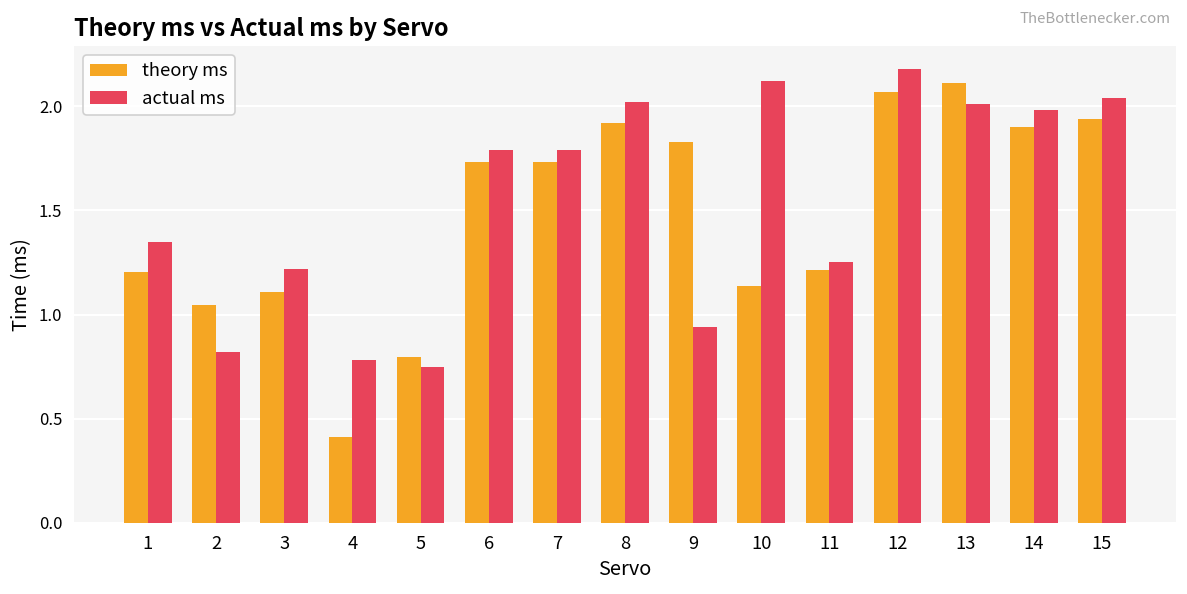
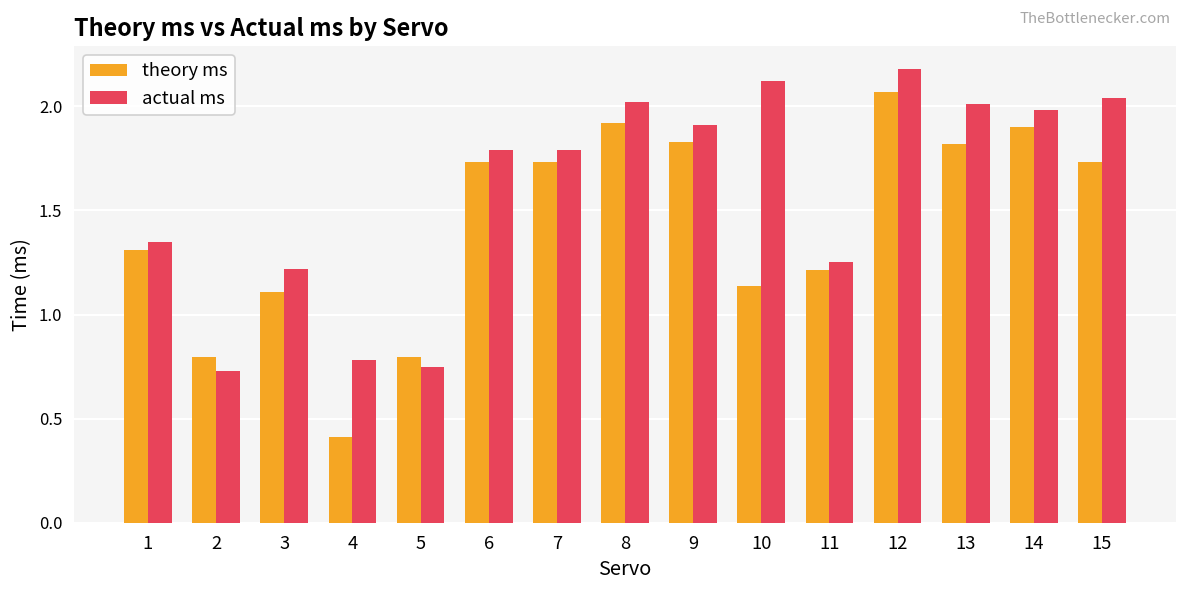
  {
    "theory ms": {
-     "1": 1.21,
-     "2": 1.05,
+     "1": 1.31,
+     "2": 0.79,
      "3": 1.11,
      "4": 0.41,
      "5": 0.79,
      "6": 1.73,
      "7": 1.73,
      "8": 1.92,
      "9": 1.83,
      "10": 1.14,
      "11": 1.21,
      "12": 2.07,
-     "13": 2.11,
+     "13": 1.82,
      "14": 1.90,
-     "15": 1.94
+     "15": 1.73
    },
    "actual ms": {
      "1": 1.35,
-     "2": 0.82,
+     "2": 0.73,
      "3": 1.22,
      "4": 0.78,
      "5": 0.75,
      "6": 1.79,
      "7": 1.79,
      "8": 2.02,
-     "9": 0.94,
+     "9": 1.91,
      "10": 2.12,
      "11": 1.25,
      "12": 2.18,
      "13": 2.01,
      "14": 1.98,
      "15": 2.04
    }
  }
